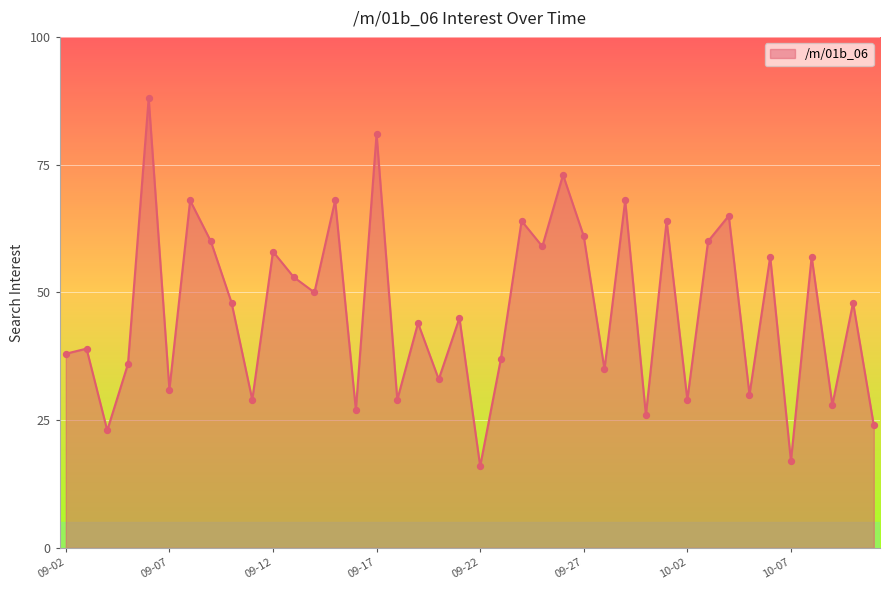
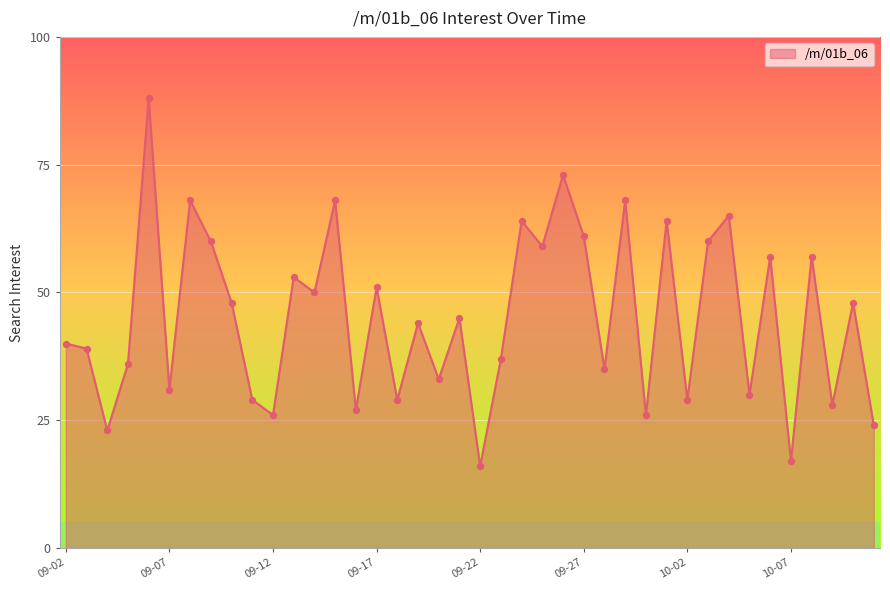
  {
-   "09-02": 38,
+   "09-02": 40,
    "09-07": 31,
-   "09-12": 58,
-   "09-17": 81,
+   "09-12": 26,
+   "09-17": 51,
    "09-22": 16,
    "09-27": 61,
    "10-02": 29,
    "10-07": 17
  }
